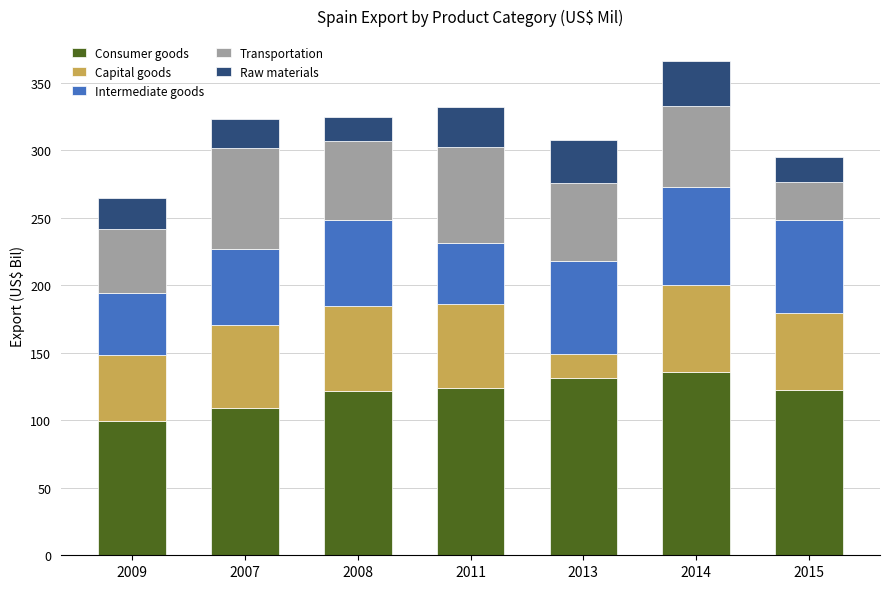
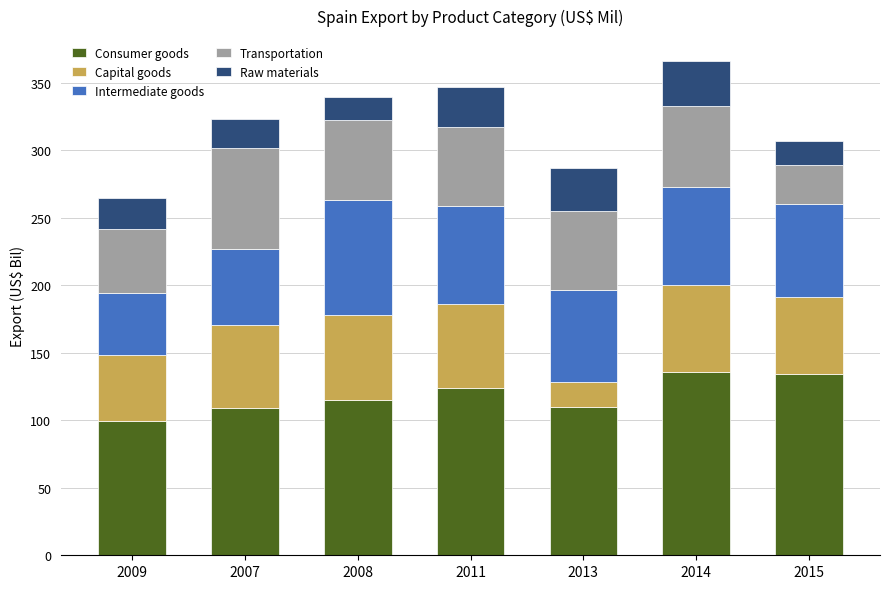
  {
    "Consumer goods": {
      "2009": 99,
      "2007": 109,
-     "2008": 122,
+     "2008": 115,
      "2011": 124,
-     "2013": 131,
+     "2013": 110,
      "2014": 136,
-     "2015": 122
+     "2015": 134
    },
    "Capital goods": {
      "2009": 49,
      "2007": 61,
      "2008": 63,
      "2011": 62,
      "2013": 18,
      "2014": 65,
      "2015": 57
    },
    "Intermediate goods": {
      "2009": 47,
      "2007": 56,
-     "2008": 63,
-     "2011": 45,
+     "2008": 85,
+     "2011": 72,
      "2013": 69,
      "2014": 72,
      "2015": 69
    },
    "Transportation": {
      "2009": 47,
      "2007": 75,
      "2008": 59,
-     "2011": 71,
+     "2011": 58,
      "2013": 58,
      "2014": 60,
      "2015": 28
    },
    "Raw materials": {
      "2009": 23,
      "2007": 22,
      "2008": 18,
      "2011": 30,
      "2013": 32,
      "2014": 34,
      "2015": 18
    }
  }
